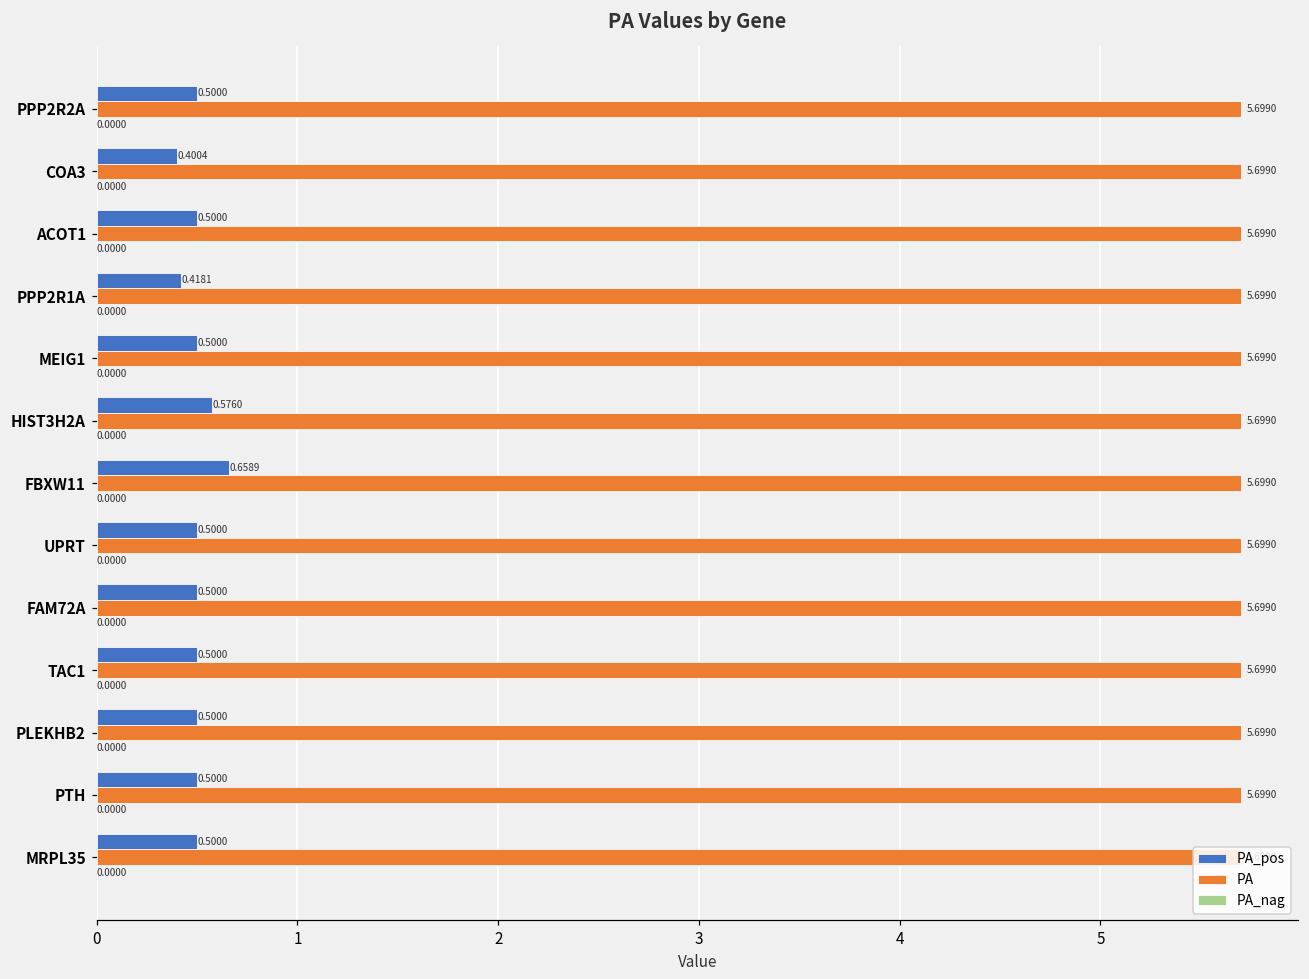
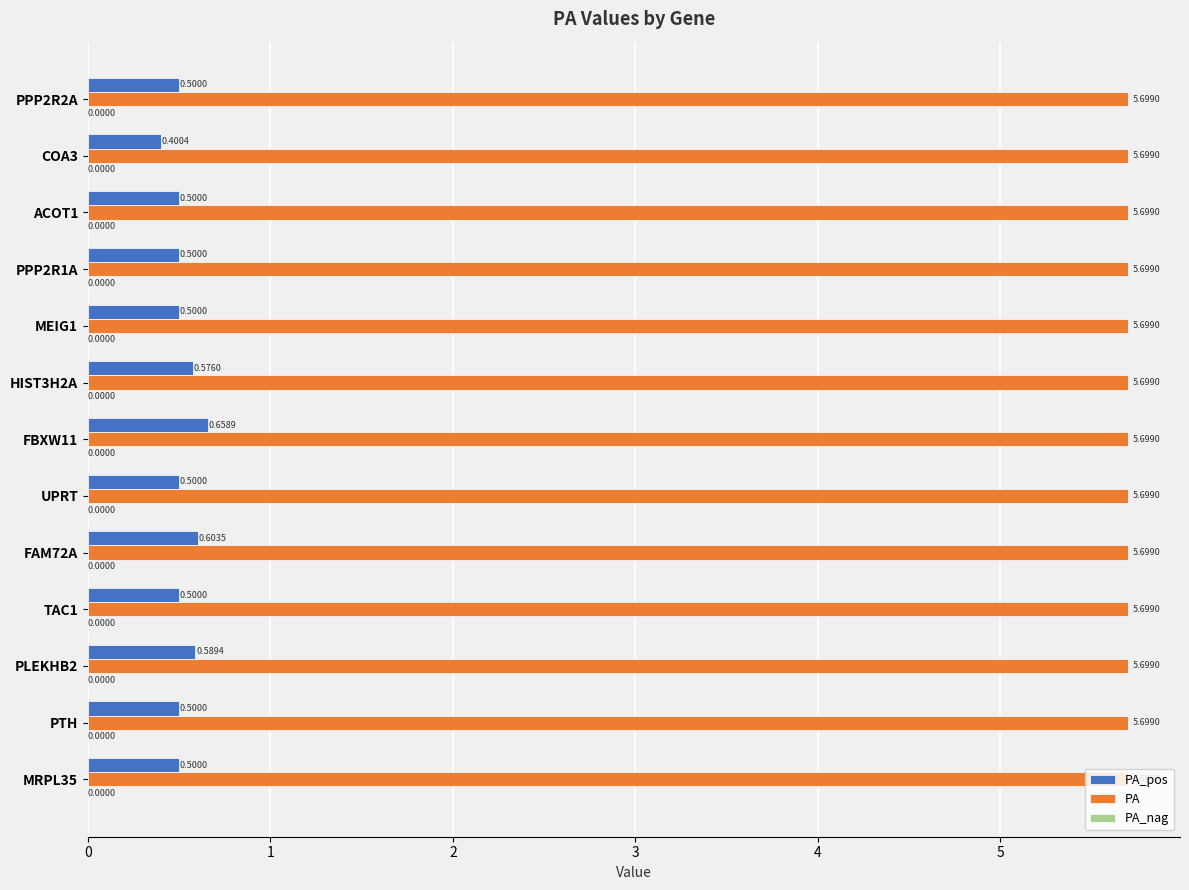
  {
    "PA_pos": {
      "PPP2R2A": 0.5000,
      "COA3": 0.4004,
      "ACOT1": 0.5000,
-     "PPP2R1A": 0.4181,
+     "PPP2R1A": 0.5000,
      "MEIG1": 0.5000,
      "HIST3H2A": 0.5760,
      "FBXW11": 0.6589,
      "UPRT": 0.5000,
-     "FAM72A": 0.5000,
+     "FAM72A": 0.6035,
      "TAC1": 0.5000,
-     "PLEKHB2": 0.5000,
+     "PLEKHB2": 0.5894,
      "PTH": 0.5000,
      "MRPL35": 0.5000
    },
    "PA": {
      "PPP2R2A": 5.6990,
      "COA3": 5.6990,
      "ACOT1": 5.6990,
      "PPP2R1A": 5.6990,
      "MEIG1": 5.6990,
      "HIST3H2A": 5.6990,
      "FBXW11": 5.6990,
      "UPRT": 5.6990,
      "FAM72A": 5.6990,
      "TAC1": 5.6990,
      "PLEKHB2": 5.6990,
      "PTH": 5.6990
    },
    "PA_nag": {
      "PPP2R2A": 0.0000,
      "COA3": 0.0000,
      "ACOT1": 0.0000,
      "PPP2R1A": 0.0000,
      "MEIG1": 0.0000,
      "HIST3H2A": 0.0000,
      "FBXW11": 0.0000,
      "UPRT": 0.0000,
      "FAM72A": 0.0000,
      "TAC1": 0.0000,
      "PLEKHB2": 0.0000,
      "PTH": 0.0000,
      "MRPL35": 0.0000
    }
  }
